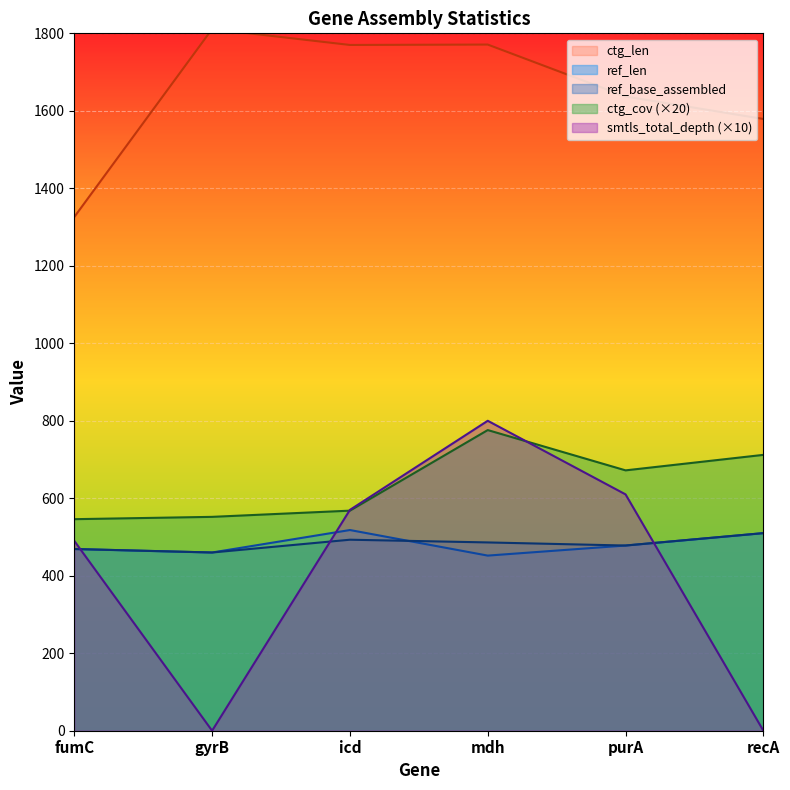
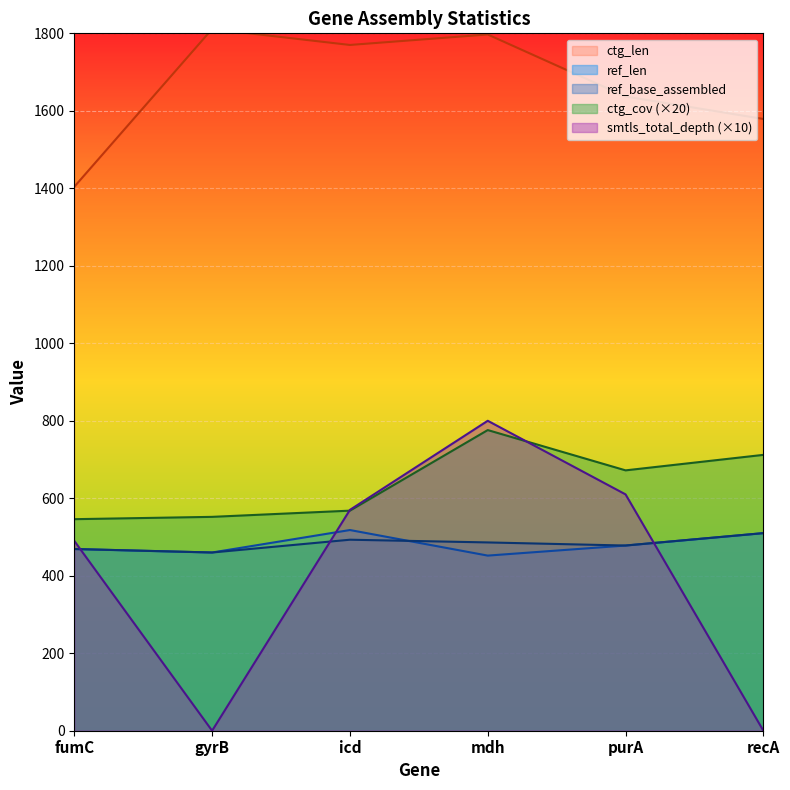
  {
    "ctg_len": {
-     "fumC": 1330,
+     "fumC": 1400,
      "icd": 1770,
-     "mdh": 1770,
+     "mdh": 1800,
      "recA": 1580
    },
    "ctg_cov (×20)": {
      "fumC": 550,
      "gyrB": 550,
      "mdh": 780,
      "purA": 670,
      "recA": 710
    },
    "smtls_total_depth (×10)": {
      "fumC": 490,
      "gyrB": 0,
      "mdh": 800,
      "purA": 610,
      "recA": 0
    }
  }
